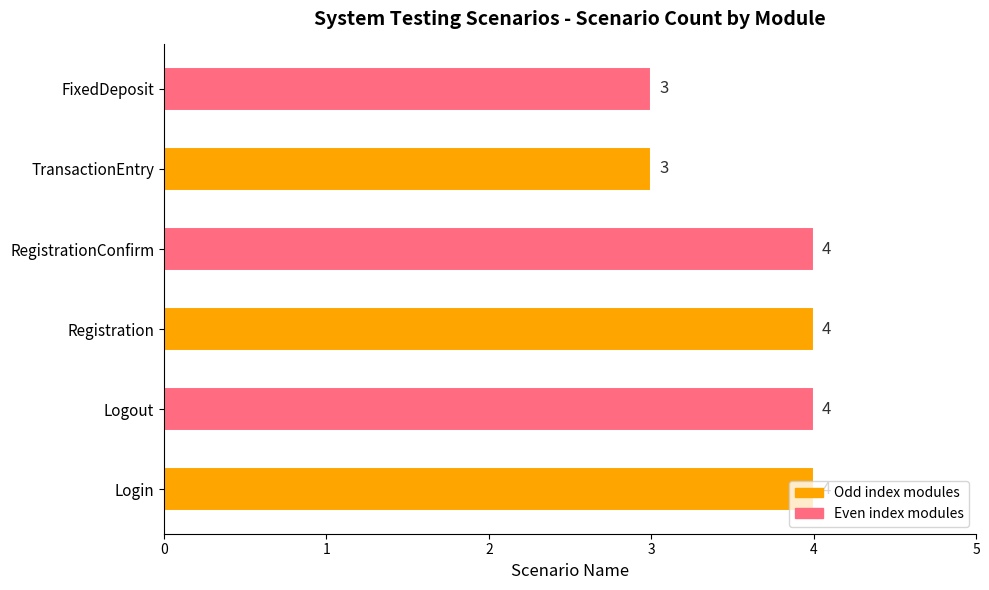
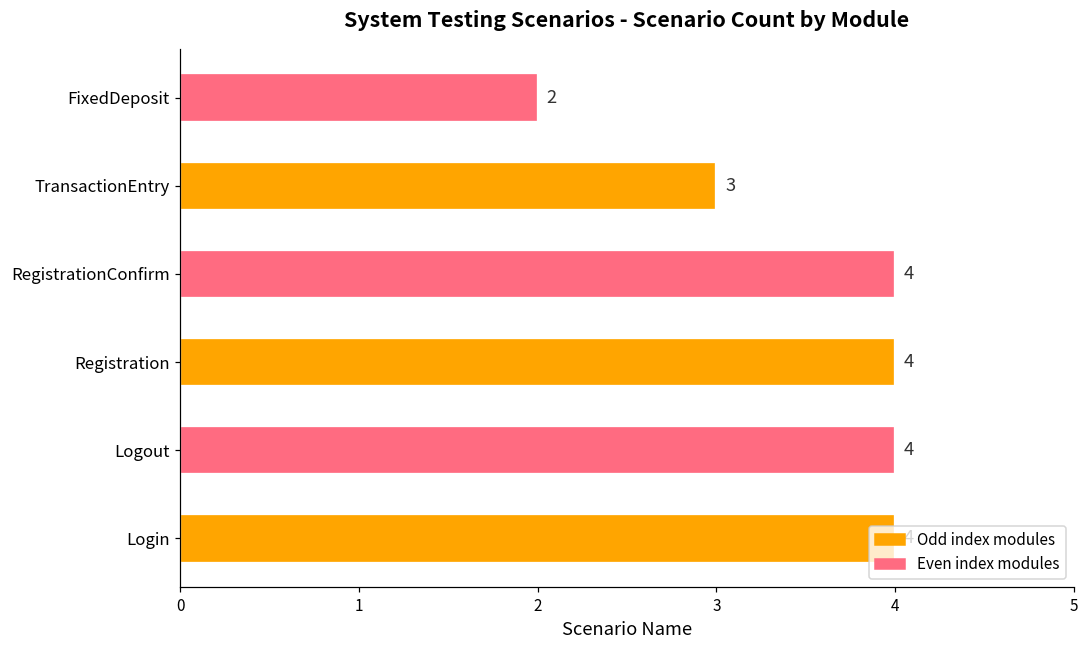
  {
-   "FixedDeposit": 3,
+   "FixedDeposit": 2,
    "TransactionEntry": 3,
    "RegistrationConfirm": 4,
    "Registration": 4,
    "Logout": 4
  }
